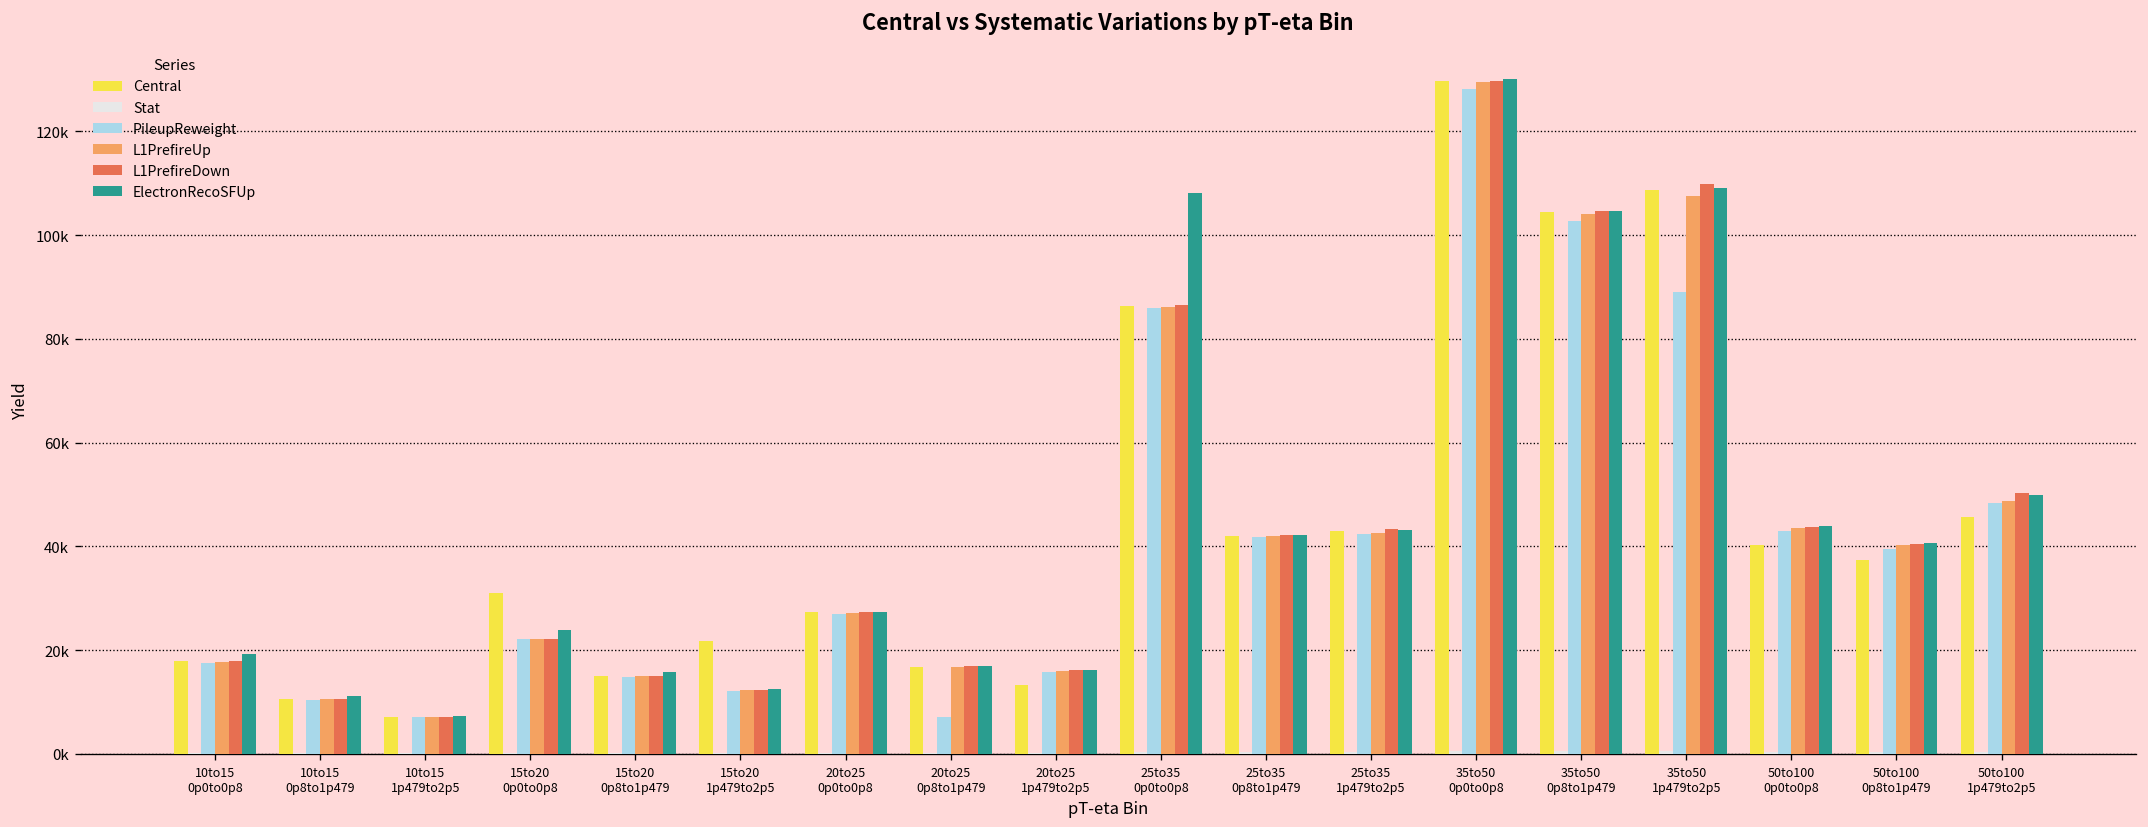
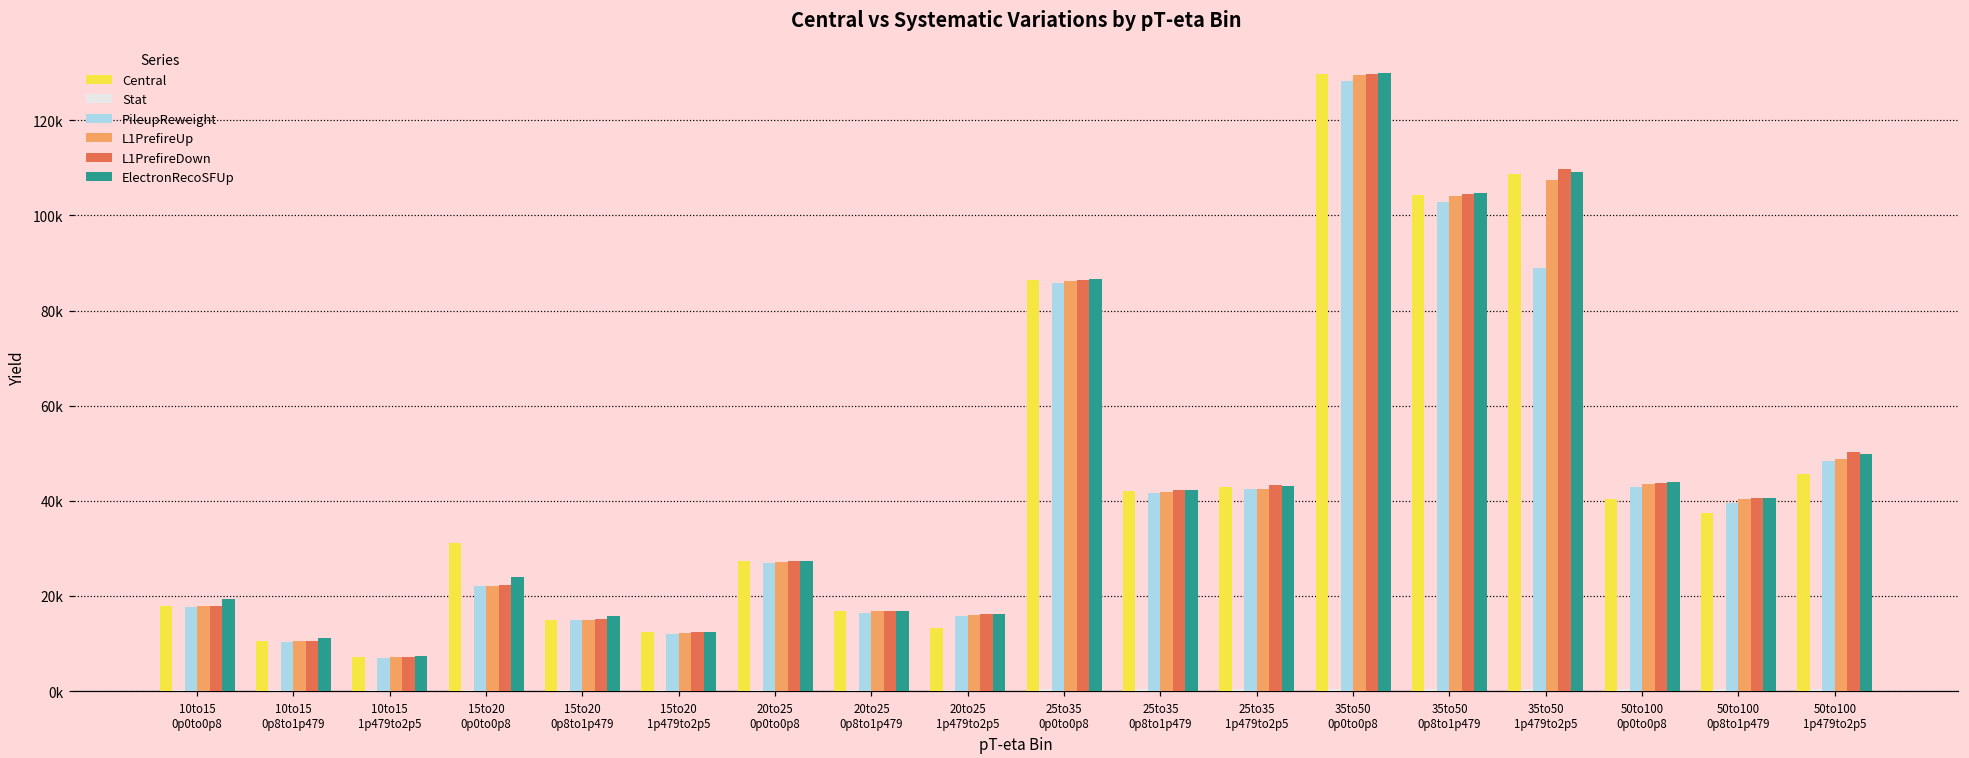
  {
    "Central": {
      "10to15 0p0to0p8": 18000,
      "10to15 0p8to1p479": 11000,
      "10to15 1p479to2p5": 7000,
      "15to20 0p0to0p8": 31000,
      "15to20 0p8to1p479": 15000,
-     "15to20 1p479to2p5": 22000,
+     "15to20 1p479to2p5": 12000,
      "20to25 0p0to0p8": 27000,
      "20to25 0p8to1p479": 17000,
      "20to25 1p479to2p5": 13000,
      "25to35 0p0to0p8": 86000,
      "25to35 0p8to1p479": 42000,
      "25to35 1p479to2p5": 43000,
      "35to50 0p0to0p8": 130000,
      "35to50 0p8to1p479": 104000,
      "35to50 1p479to2p5": 109000,
      "50to100 0p0to0p8": 40000,
      "50to100 0p8to1p479": 37000,
      "50to100 1p479to2p5": 46000
    },
    "PileupReweight": {
      "10to15 0p0to0p8": 18000,
      "10to15 0p8to1p479": 10000,
      "10to15 1p479to2p5": 7000,
      "15to20 0p0to0p8": 22000,
      "15to20 0p8to1p479": 15000,
      "15to20 1p479to2p5": 12000,
      "20to25 0p0to0p8": 27000,
-     "20to25 0p8to1p479": 7000,
+     "20to25 0p8to1p479": 17000,
      "20to25 1p479to2p5": 16000,
      "25to35 0p0to0p8": 86000,
      "25to35 0p8to1p479": 42000,
      "25to35 1p479to2p5": 42000,
      "35to50 0p0to0p8": 128000,
      "35to50 0p8to1p479": 103000,
      "35to50 1p479to2p5": 89000,
      "50to100 0p0to0p8": 43000,
      "50to100 0p8to1p479": 40000,
      "50to100 1p479to2p5": 48000
    },
    "ElectronRecoSFUp": {
      "10to15 0p0to0p8": 19000,
      "10to15 0p8to1p479": 11000,
      "10to15 1p479to2p5": 7000,
      "15to20 0p0to0p8": 24000,
      "15to20 0p8to1p479": 16000,
      "15to20 1p479to2p5": 13000,
      "20to25 0p0to0p8": 27000,
      "20to25 0p8to1p479": 17000,
      "20to25 1p479to2p5": 16000,
-     "25to35 0p0to0p8": 108000,
+     "25to35 0p0to0p8": 87000,
      "25to35 0p8to1p479": 42000,
      "25to35 1p479to2p5": 43000,
      "35to50 0p0to0p8": 130000,
      "35to50 0p8to1p479": 105000,
      "35to50 1p479to2p5": 109000,
      "50to100 0p0to0p8": 44000,
      "50to100 0p8to1p479": 41000,
      "50to100 1p479to2p5": 50000
    }
  }
